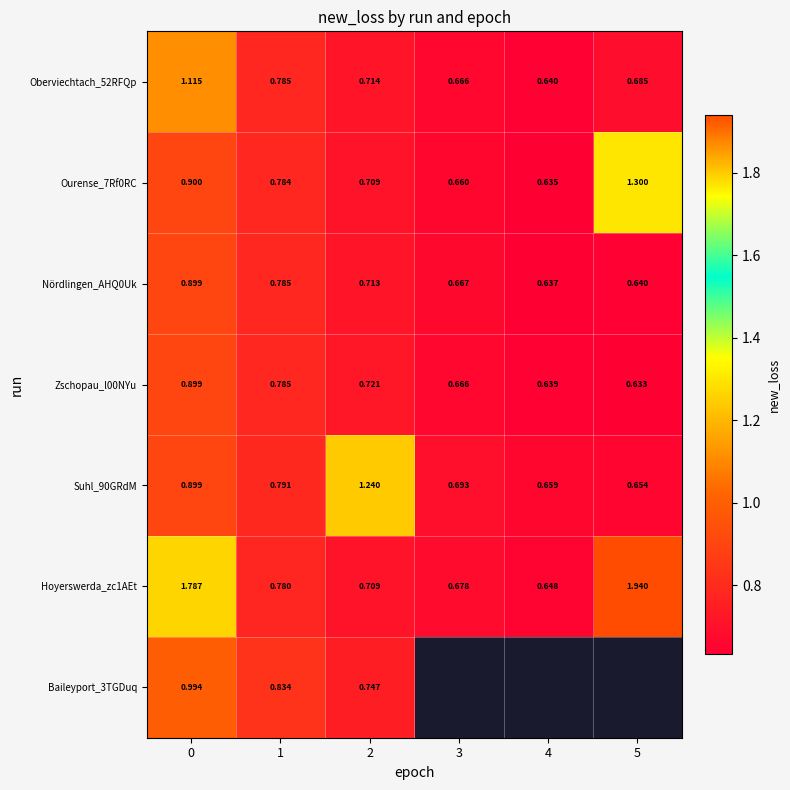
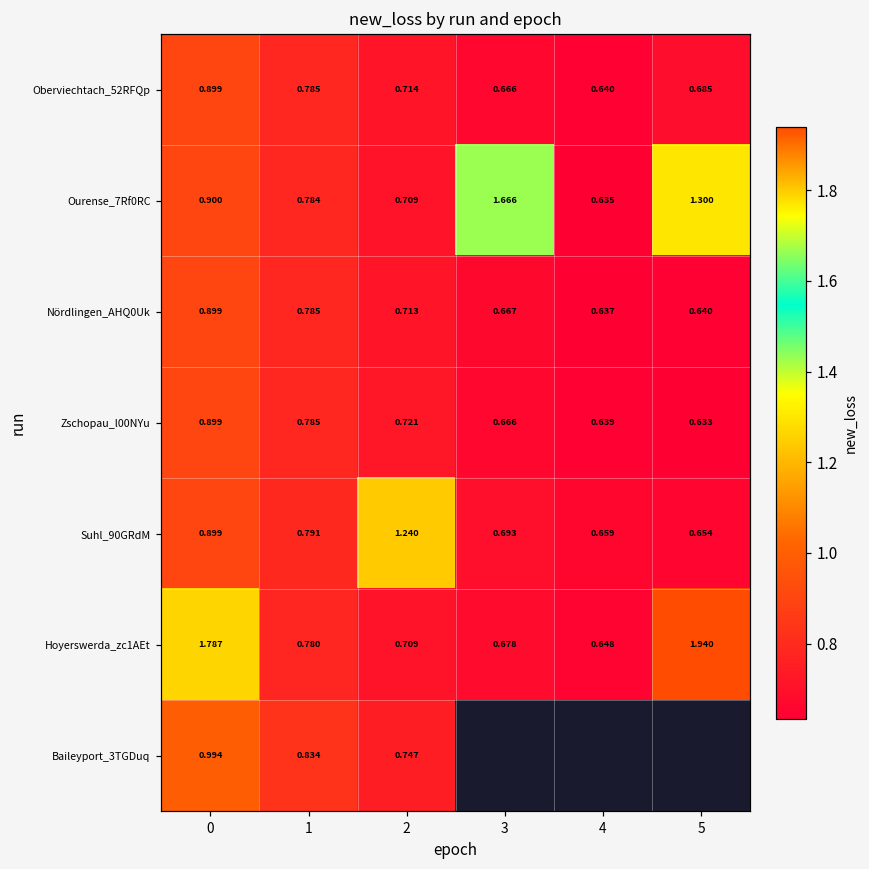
  {
    "Oberviechtach_52RFQp": {
-     "0": 1.115,
+     "0": 0.899,
      "1": 0.785,
      "2": 0.714,
      "3": 0.666,
      "4": 0.640,
      "5": 0.685
    },
    "Ourense_7Rf0RC": {
      "0": 0.900,
      "1": 0.784,
      "2": 0.709,
-     "3": 0.660,
+     "3": 1.666,
      "4": 0.635,
      "5": 1.300
    },
    "Nördlingen_AHQ0Uk": {
      "0": 0.899,
      "1": 0.785,
      "2": 0.713,
      "3": 0.667,
      "4": 0.637,
      "5": 0.640
    },
    "Zschopau_l00NYu": {
      "0": 0.899,
      "1": 0.785,
      "2": 0.721,
      "3": 0.666,
      "4": 0.639,
      "5": 0.633
    },
    "Suhl_90GRdM": {
      "0": 0.899,
      "1": 0.791,
      "2": 1.240,
      "3": 0.693,
      "4": 0.659,
      "5": 0.654
    },
    "Hoyerswerda_zc1AEt": {
      "0": 1.787,
      "1": 0.780,
      "2": 0.709,
      "3": 0.678,
      "4": 0.648,
      "5": 1.940
    },
    "Baileyport_3TGDuq": {
      "0": 0.994,
      "1": 0.834,
      "2": 0.747
    }
  }
